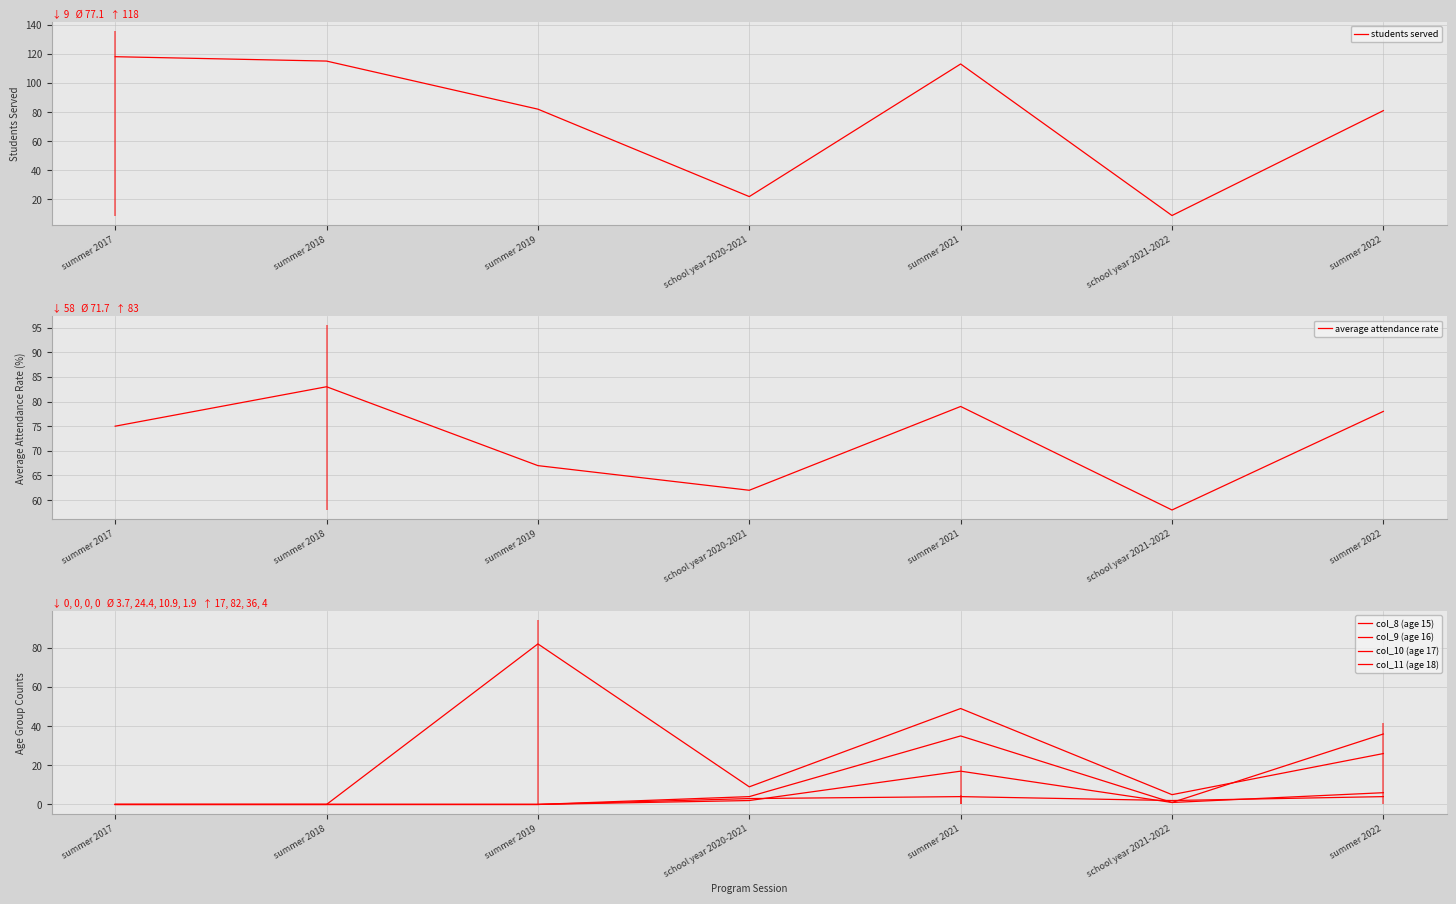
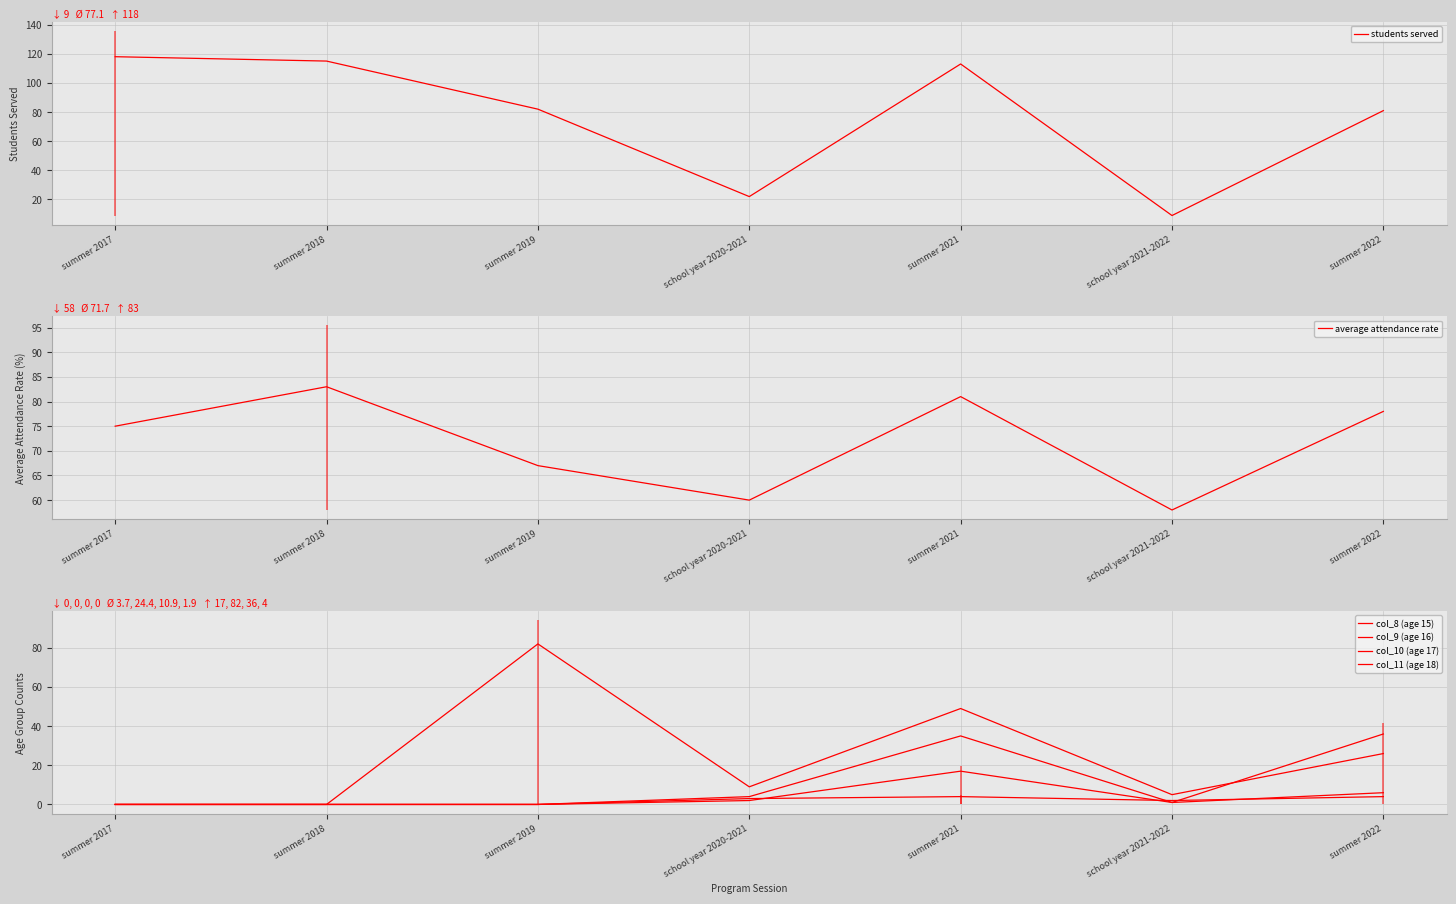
  {
    "↓ 9 Ø 77.1 ↑ 118": {
      "summer 2017": 118,
      "summer 2018": 115,
      "summer 2019": 82,
      "school year 2020-2021": 22,
      "summer 2021": 113,
      "school year 2021-2022": 9,
      "summer 2022": 81
    },
    "↓ 58 Ø 71.7 ↑ 83": {
      "summer 2017": 75,
      "summer 2018": 83,
      "summer 2019": 67,
-     "school year 2020-2021": 62,
-     "summer 2021": 79,
+     "school year 2020-2021": 60,
+     "summer 2021": 81,
      "school year 2021-2022": 58,
      "summer 2022": 78
    }
  }
